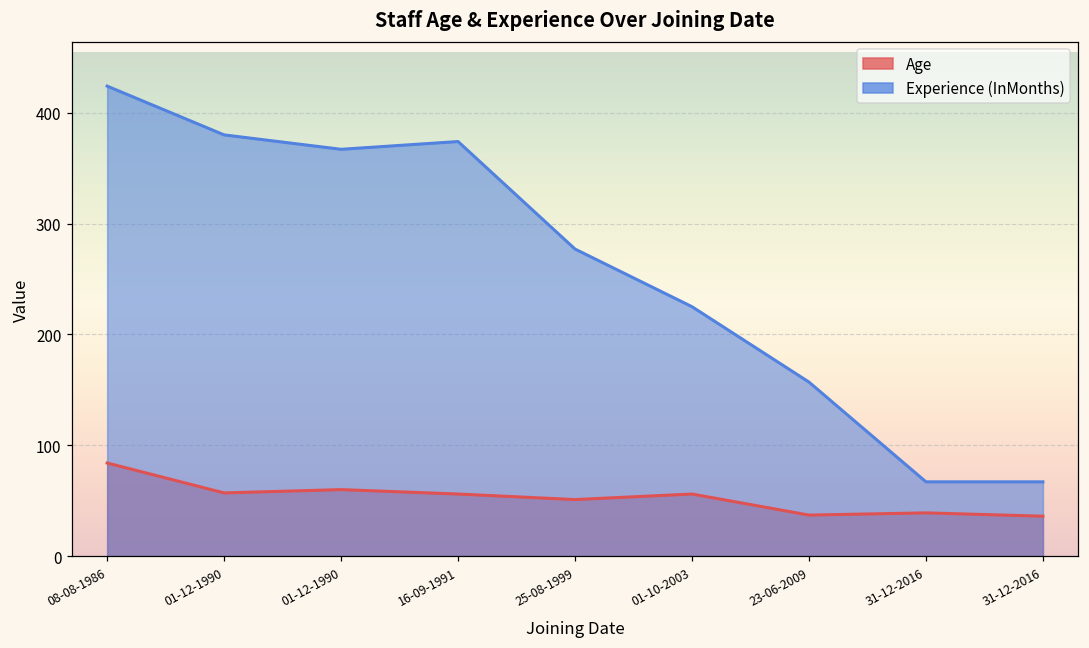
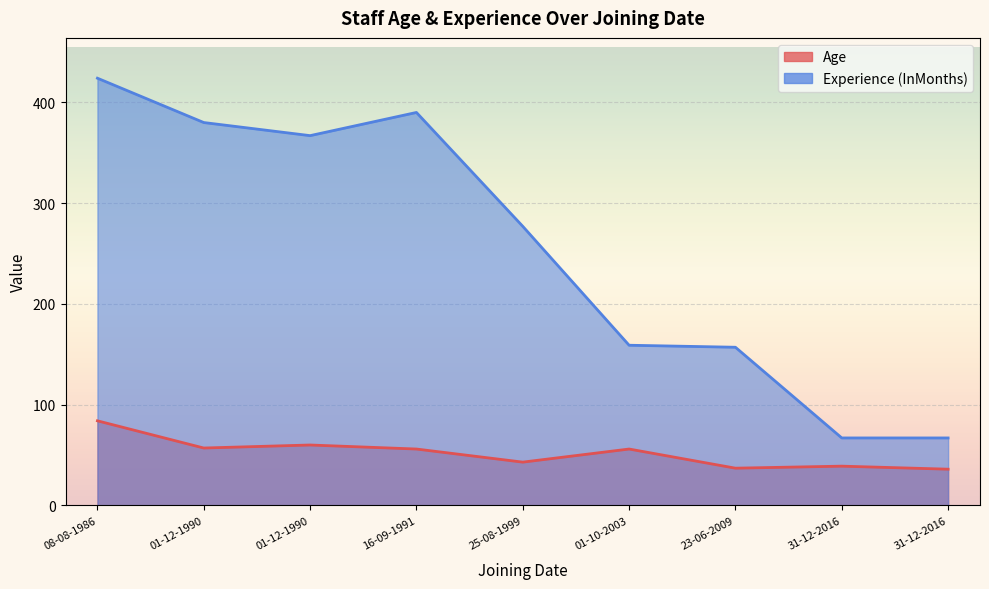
  {
    "Age": {
      "08-08-1986": 84,
      "16-09-1991": 56,
-     "25-08-1999": 51,
+     "25-08-1999": 43,
      "01-10-2003": 56,
      "23-06-2009": 37
    },
    "Experience (InMonths)": {
      "08-08-1986": 424,
-     "16-09-1991": 374,
+     "16-09-1991": 390,
      "25-08-1999": 277,
-     "01-10-2003": 225,
+     "01-10-2003": 159,
      "23-06-2009": 157
    }
  }
